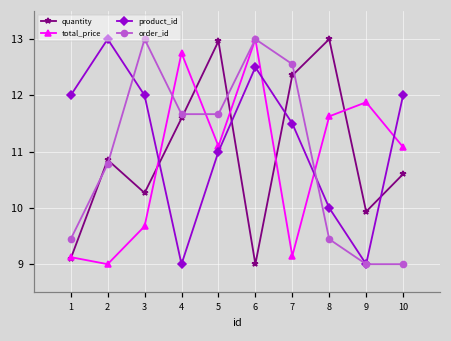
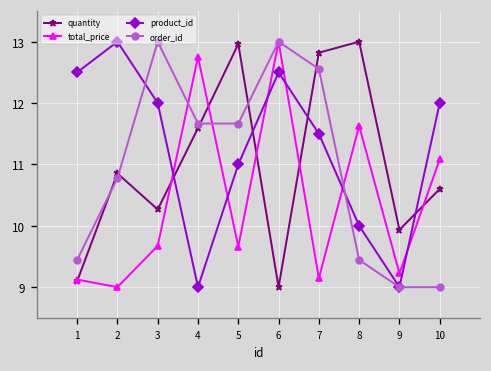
  {
    "quantity": {
      "2": 10.9,
      "3": 10.3,
      "4": 11.6,
      "5": 13.0,
      "6": 9.0,
-     "7": 12.4,
+     "7": 12.8,
      "8": 13.0,
      "9": 9.9,
      "10": 10.6
    },
    "total_price": {
      "2": 9.0,
      "3": 9.7,
      "4": 12.8,
-     "5": 11.1,
+     "5": 9.7,
      "7": 9.1,
      "8": 11.6,
-     "9": 11.9,
+     "9": 9.2,
      "10": 11.1
    },
    "product_id": {
-     "1": 12.0,
+     "1": 12.5,
      "3": 12.0,
      "4": 9.0,
      "5": 11.0,
      "6": 12.5,
      "7": 11.5,
      "8": 10.0,
      "10": 12.0
    },
    "order_id": {
      "1": 9.4,
      "2": 10.8,
      "4": 11.7,
      "5": 11.7,
      "7": 12.6,
      "8": 9.4,
      "10": 9.0
    }
  }
